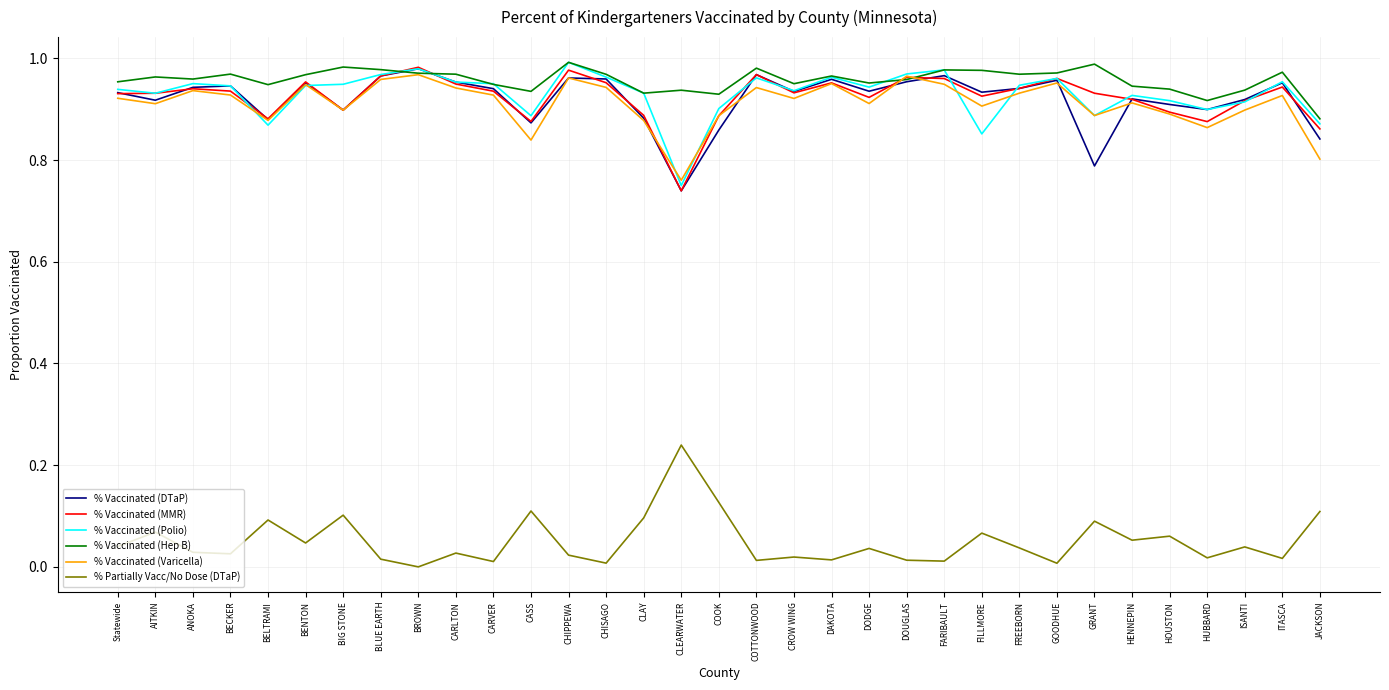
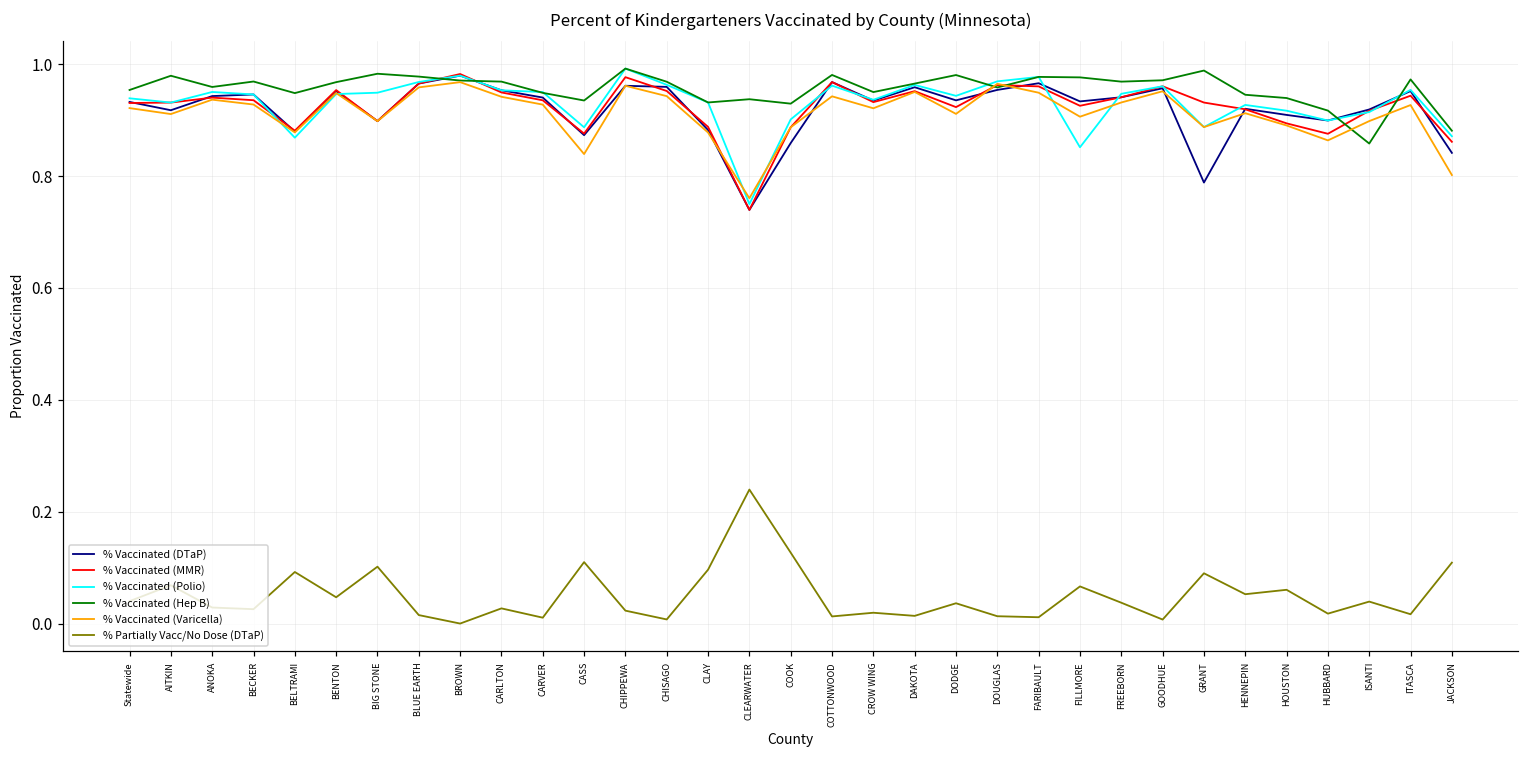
  {
    "% Vaccinated (DTaP)": {
      "AITKIN": 0.92,
      "COOK": 0.86,
      "DODGE": 0.94,
      "FARIBAULT": 0.97,
      "FILLMORE": 0.93,
      "GRANT": 0.79,
      "HOUSTON": 0.91,
      "JACKSON": 0.84
    },
    "% Vaccinated (MMR)": {
      "BECKER": 0.94,
      "CHIPPEWA": 0.98,
      "CHISAGO": 0.95,
      "CLAY": 0.89,
      "DODGE": 0.92,
      "FARIBAULT": 0.96,
      "FILLMORE": 0.93,
      "GRANT": 0.93,
      "HUBBARD": 0.88,
      "ITASCA": 0.94,
      "JACKSON": 0.86
    },
    "% Vaccinated (Polio)": {
      "Statewide": 0.94,
      "ANOKA": 0.95,
      "BELTRAMI": 0.87,
      "BIG STONE": 0.95,
      "CASS": 0.89,
      "CLEARWATER": 0.75,
      "COOK": 0.90,
      "COTTONWOOD": 0.96,
      "DODGE": 0.94,
      "FILLMORE": 0.85,
      "FREEBORN": 0.95,
      "HENNEPIN": 0.93,
      "HOUSTON": 0.92,
      "JACKSON": 0.87
    },
    "% Vaccinated (Hep B)": {
      "Statewide": 0.95,
-     "AITKIN": 0.96,
+     "AITKIN": 0.98,
      "ANOKA": 0.96,
      "BECKER": 0.97,
      "BELTRAMI": 0.95,
      "BENTON": 0.97,
      "BIG STONE": 0.98,
      "BLUE EARTH": 0.98,
      "CARLTON": 0.97,
      "CASS": 0.94,
      "CHISAGO": 0.97,
      "CLEARWATER": 0.94,
      "COOK": 0.93,
      "COTTONWOOD": 0.98,
      "CROW WING": 0.95,
-     "DODGE": 0.95,
+     "DODGE": 0.98,
      "FILLMORE": 0.98,
      "FREEBORN": 0.97,
      "GOODHUE": 0.97,
      "GRANT": 0.99,
      "HENNEPIN": 0.95,
      "HOUSTON": 0.94,
      "HUBBARD": 0.92,
-     "ISANTI": 0.94,
+     "ISANTI": 0.86,
      "ITASCA": 0.97,
      "JACKSON": 0.88
    },
    "% Vaccinated (Varicella)": {
      "Statewide": 0.92,
      "AITKIN": 0.91,
      "BECKER": 0.93,
      "BLUE EARTH": 0.96,
      "CARLTON": 0.94,
      "CARVER": 0.93,
      "CASS": 0.84,
      "CHISAGO": 0.94,
      "CLEARWATER": 0.76,
      "COTTONWOOD": 0.94,
      "CROW WING": 0.92,
      "DODGE": 0.91,
      "FARIBAULT": 0.95,
      "FILLMORE": 0.91,
      "FREEBORN": 0.93,
      "GOODHUE": 0.95,
      "HENNEPIN": 0.91,
      "HUBBARD": 0.86,
      "ISANTI": 0.90,
      "ITASCA": 0.93,
      "JACKSON": 0.80
    },
    "% Partially Vacc/No Dose (DTaP)": {
      "BELTRAMI": 0.09,
      "BENTON": 0.05,
      "BIG STONE": 0.10,
      "BLUE EARTH": 0.02,
      "BROWN": 0.00,
      "CARLTON": 0.03,
      "CARVER": 0.01,
      "CASS": 0.11,
      "CHIPPEWA": 0.02,
      "CHISAGO": 0.01,
      "CLAY": 0.10,
      "CLEARWATER": 0.24,
      "COOK": 0.13,
      "COTTONWOOD": 0.01,
      "CROW WING": 0.02,
      "DAKOTA": 0.01,
      "DODGE": 0.04,
      "DOUGLAS": 0.01,
      "FARIBAULT": 0.01,
      "FILLMORE": 0.07,
      "FREEBORN": 0.04,
      "GOODHUE": 0.01,
      "GRANT": 0.09,
      "HENNEPIN": 0.05,
      "HOUSTON": 0.06,
      "HUBBARD": 0.02,
      "ISANTI": 0.04,
      "ITASCA": 0.02,
      "JACKSON": 0.11
    }
  }
